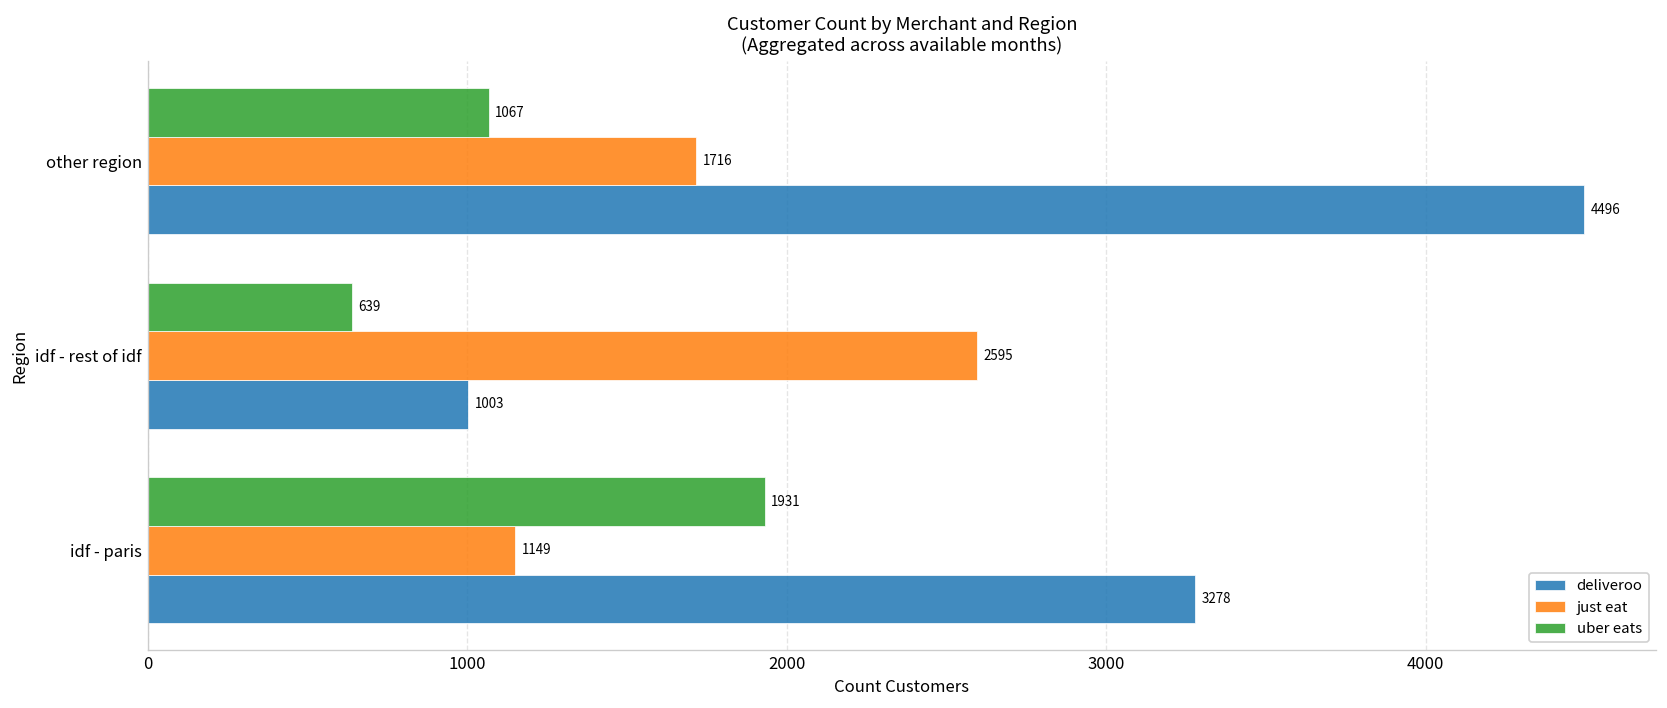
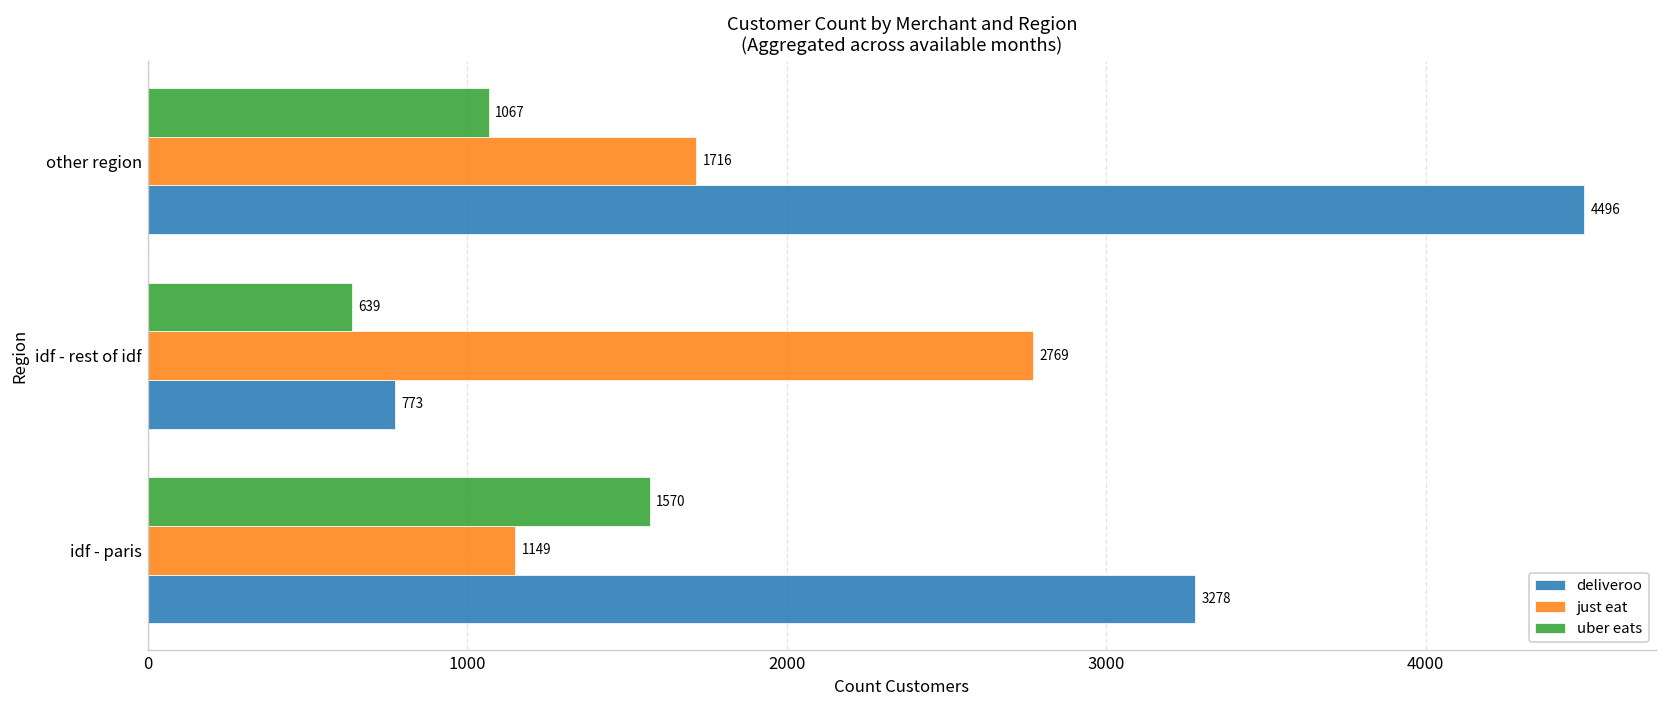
  {
    "deliveroo": {
      "other region": 4496,
-     "idf - rest of idf": 1003,
+     "idf - rest of idf": 773,
      "idf - paris": 3278
    },
    "just eat": {
      "other region": 1716,
-     "idf - rest of idf": 2595,
+     "idf - rest of idf": 2769,
      "idf - paris": 1149
    },
    "uber eats": {
      "other region": 1067,
      "idf - rest of idf": 639,
-     "idf - paris": 1931
+     "idf - paris": 1570
    }
  }
